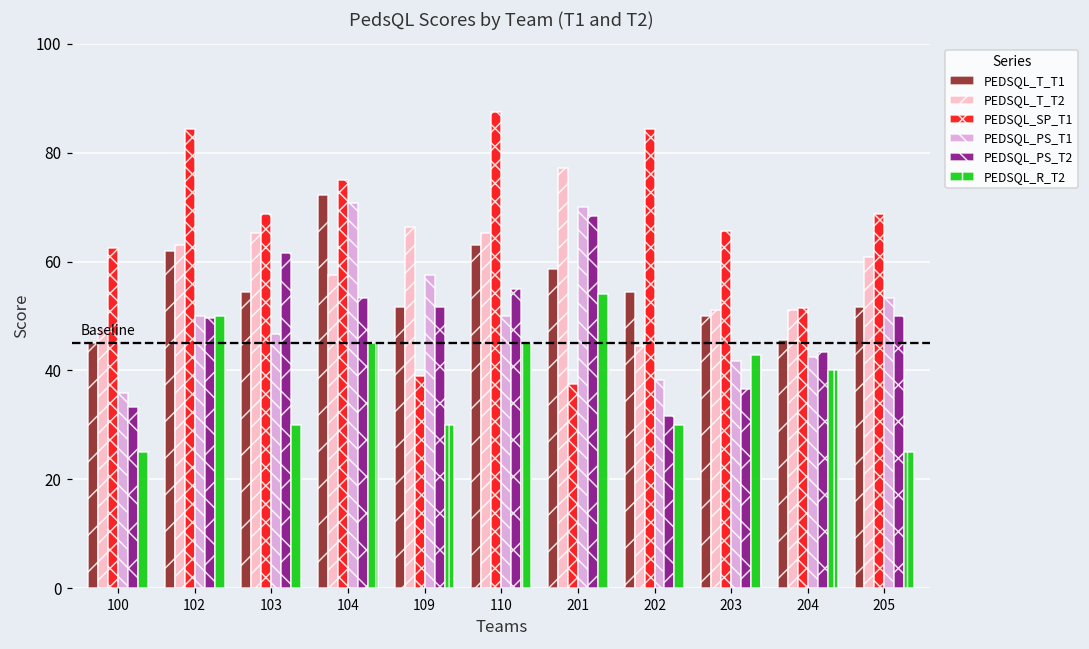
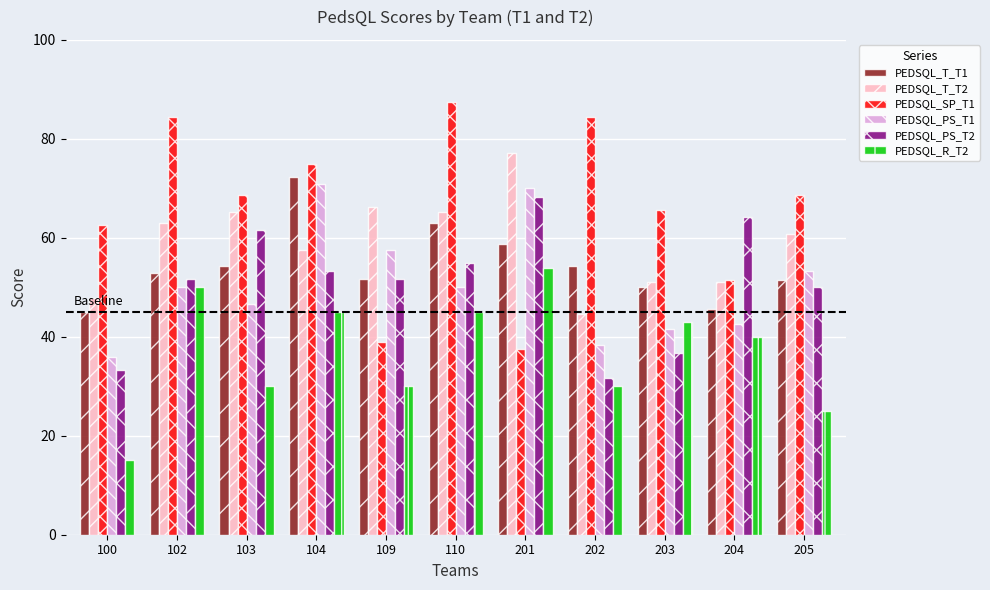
  {
    "PEDSQL_T_T1": {
      "100": 45,
-     "102": 62,
+     "102": 53,
      "103": 54,
      "104": 72,
      "109": 52,
      "110": 63,
      "201": 59,
      "202": 54,
      "203": 50,
      "204": 46,
      "205": 52
    },
    "PEDSQL_SP_T1": {
      "100": 63,
      "102": 84,
      "103": 69,
      "104": 75,
      "109": 39,
      "110": 88,
      "201": 38,
      "202": 84,
      "203": 66,
      "204": 52,
      "205": 69
    },
    "PEDSQL_PS_T2": {
      "100": 33,
-     "102": 50,
+     "102": 52,
      "103": 62,
      "104": 53,
      "109": 52,
      "110": 55,
      "201": 68,
      "202": 32,
      "203": 37,
-     "204": 43,
+     "204": 64,
      "205": 50
    },
    "PEDSQL_R_T2": {
-     "100": 25,
+     "100": 15,
      "102": 50,
      "103": 30,
      "104": 45,
      "109": 30,
      "110": 45,
      "201": 54,
      "202": 30,
      "203": 43,
      "204": 40,
      "205": 25
    }
  }
